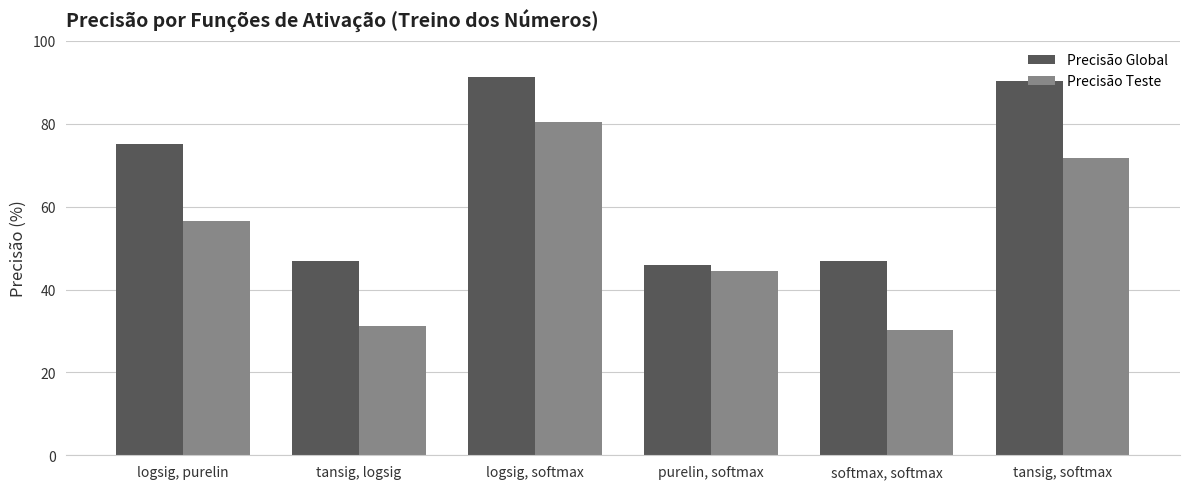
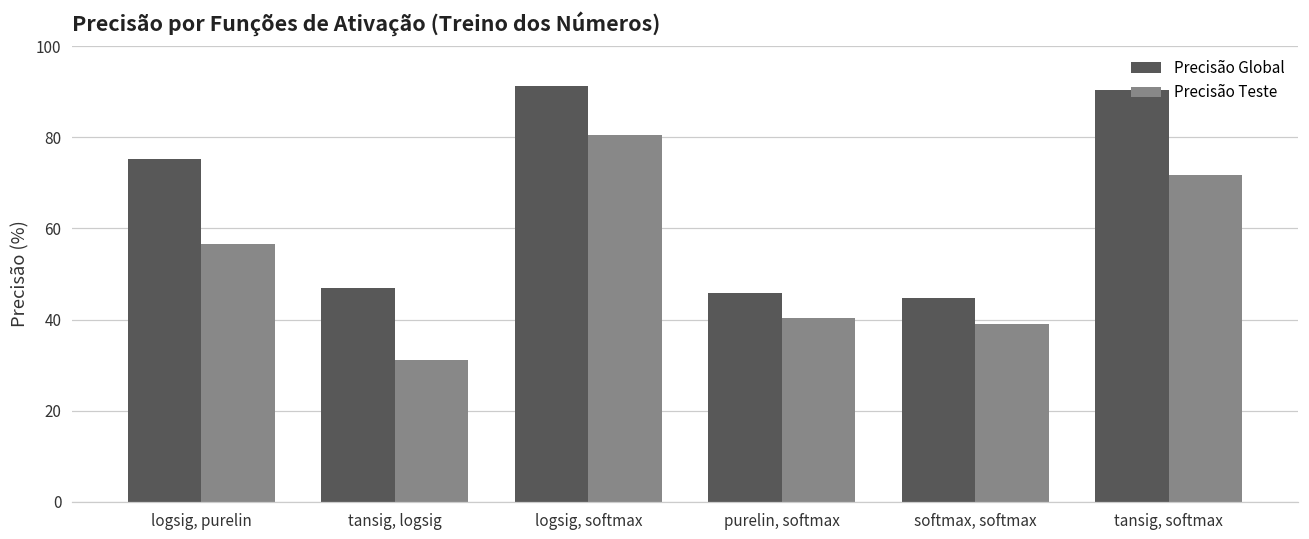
  {
    "Precisão Global": {
      "logsig, purelin": 75,
      "tansig, logsig": 47,
      "logsig, softmax": 91,
      "purelin, softmax": 46,
-     "softmax, softmax": 47,
+     "softmax, softmax": 45,
      "tansig, softmax": 90
    },
    "Precisão Teste": {
      "logsig, purelin": 57,
      "tansig, logsig": 31,
      "logsig, softmax": 80,
-     "purelin, softmax": 45,
-     "softmax, softmax": 30,
+     "purelin, softmax": 40,
+     "softmax, softmax": 39,
      "tansig, softmax": 72
    }
  }
